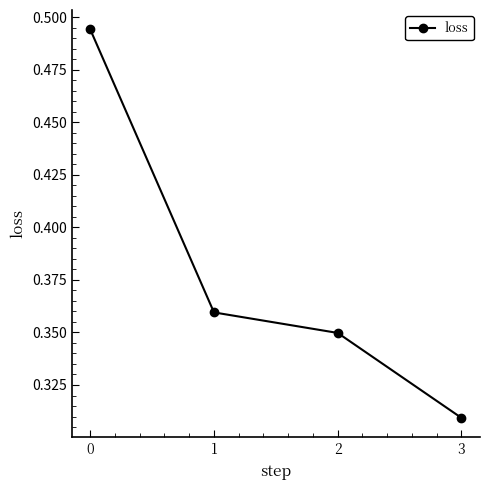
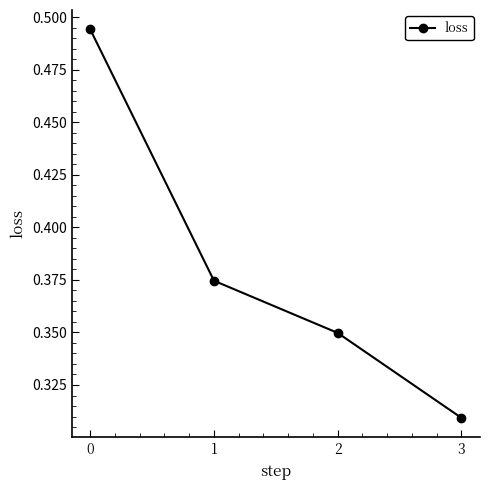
  {
    "0": 0.494,
-   "1": 0.360,
+   "1": 0.375,
    "2": 0.350,
    "3": 0.309
  }
